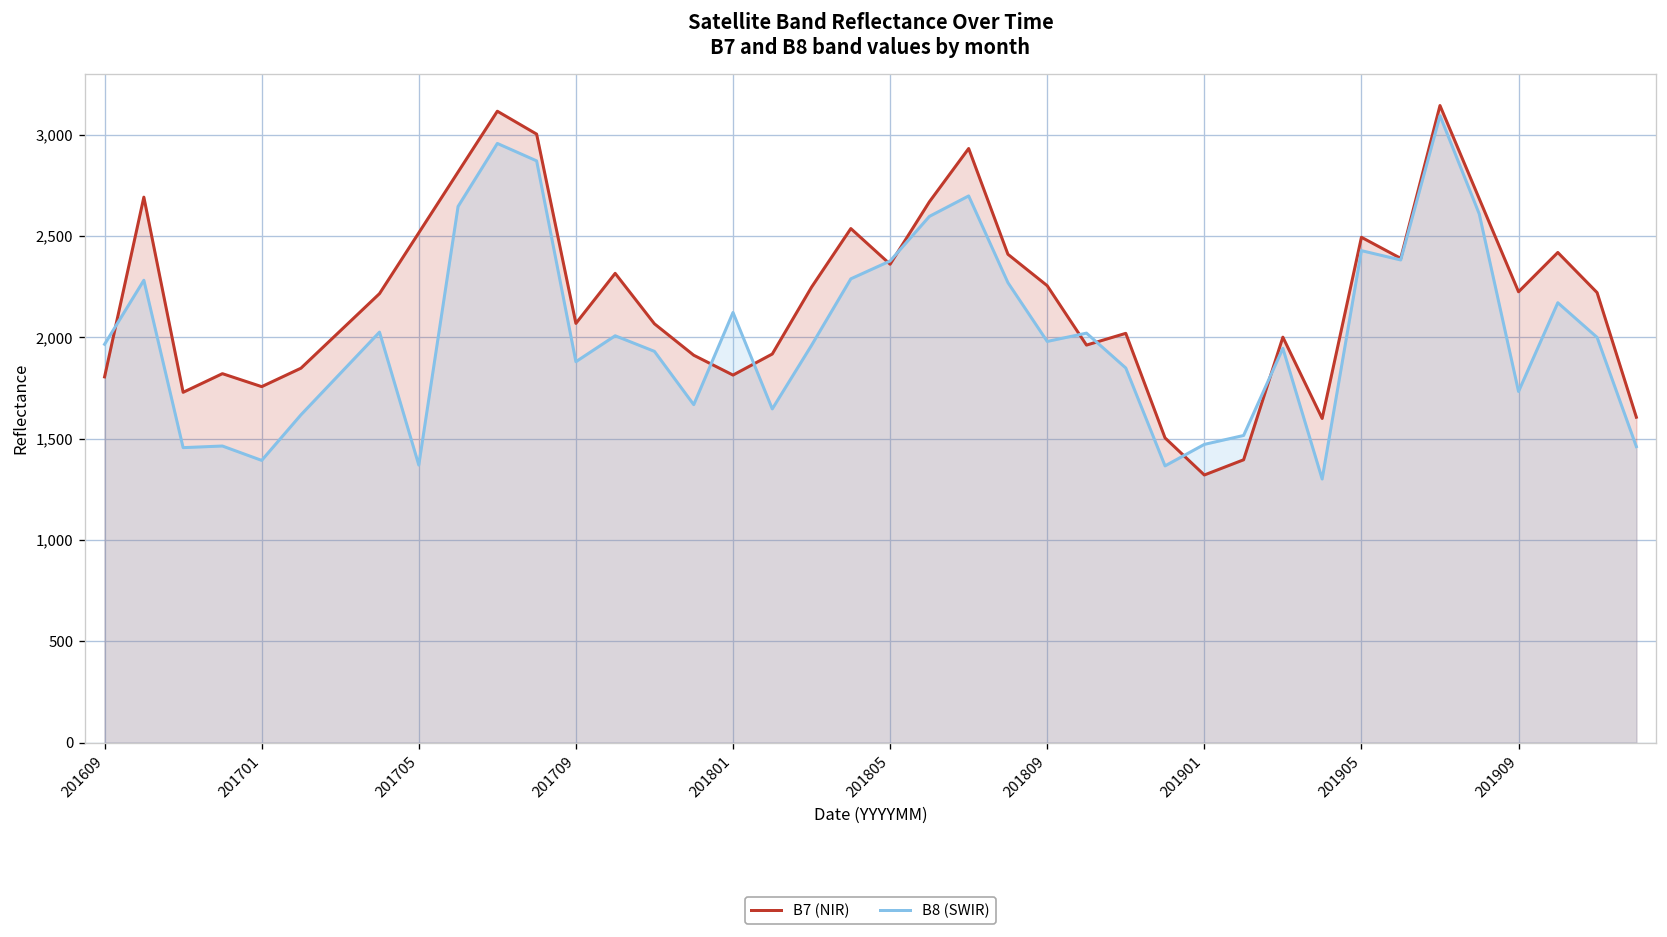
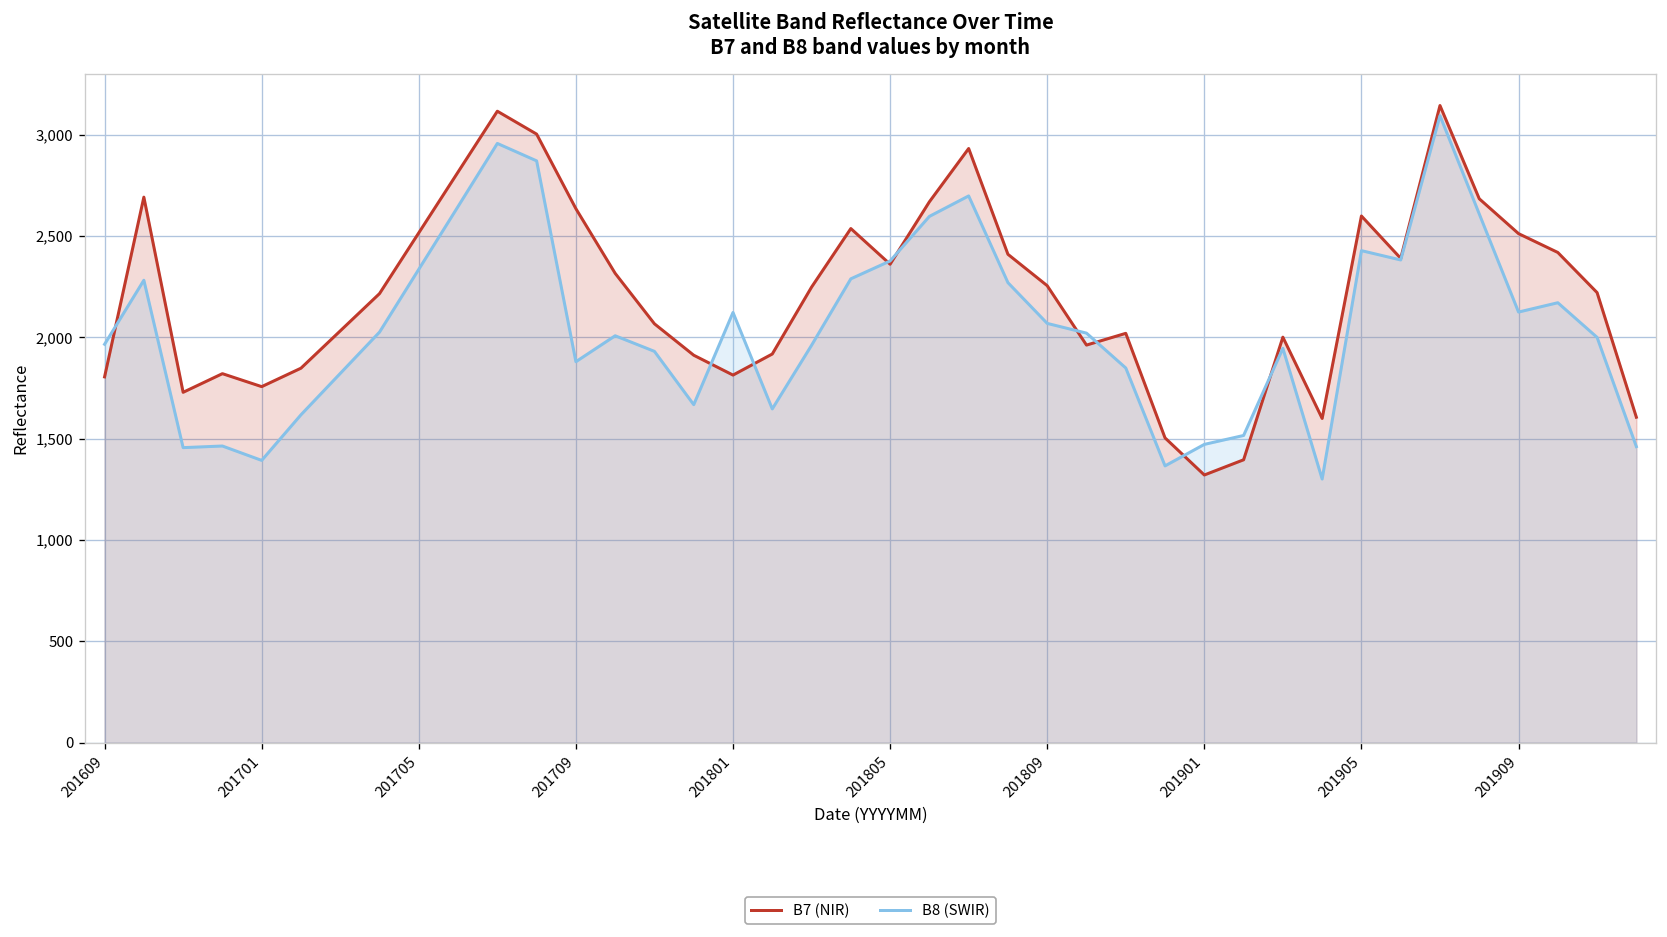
  {
    "B7 (NIR)": {
      "201609": "1,810",
      "201701": "1,760",
      "201705": "2,520",
-     "201709": "2,070",
+     "201709": "2,640",
      "201801": "1,810",
      "201805": "2,360",
      "201809": "2,260",
      "201901": "1,320",
-     "201905": "2,490",
-     "201909": "2,230"
+     "201905": "2,600",
+     "201909": "2,510"
    },
    "B8 (SWIR)": {
      "201609": "1,970",
      "201701": "1,390",
-     "201705": "1,370",
+     "201705": "2,340",
      "201709": "1,880",
      "201801": "2,120",
      "201805": "2,380",
-     "201809": "1,980",
+     "201809": "2,070",
      "201901": "1,470",
      "201905": "2,430",
-     "201909": "1,730"
+     "201909": "2,130"
    }
  }
